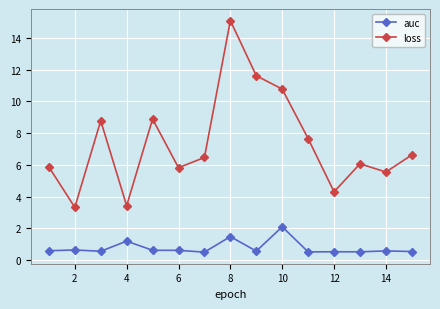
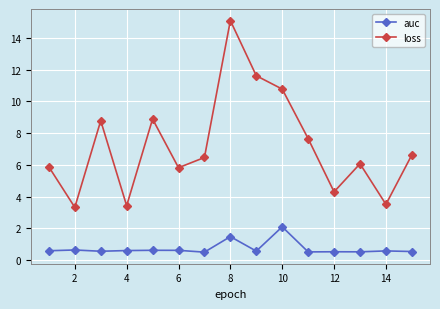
  {
    "auc": {
      "2": 0.6,
-     "4": 1.2,
+     "4": 0.6,
      "6": 0.6,
      "8": 1.5,
      "10": 2.1,
      "12": 0.5,
      "14": 0.6
    },
    "loss": {
      "2": 3.3,
      "4": 3.4,
      "6": 5.8,
      "8": 15.1,
      "10": 10.8,
      "12": 4.3,
-     "14": 5.6
+     "14": 3.5
    }
  }
